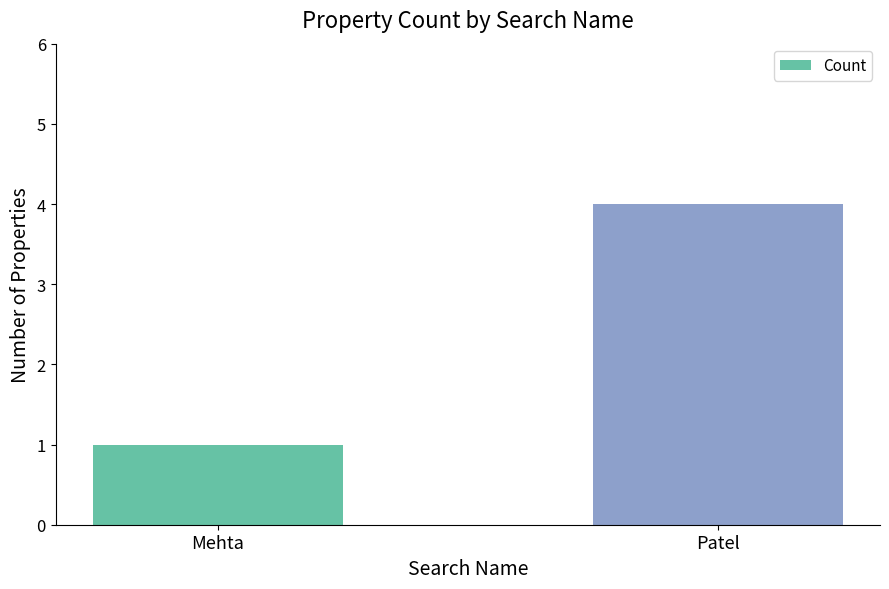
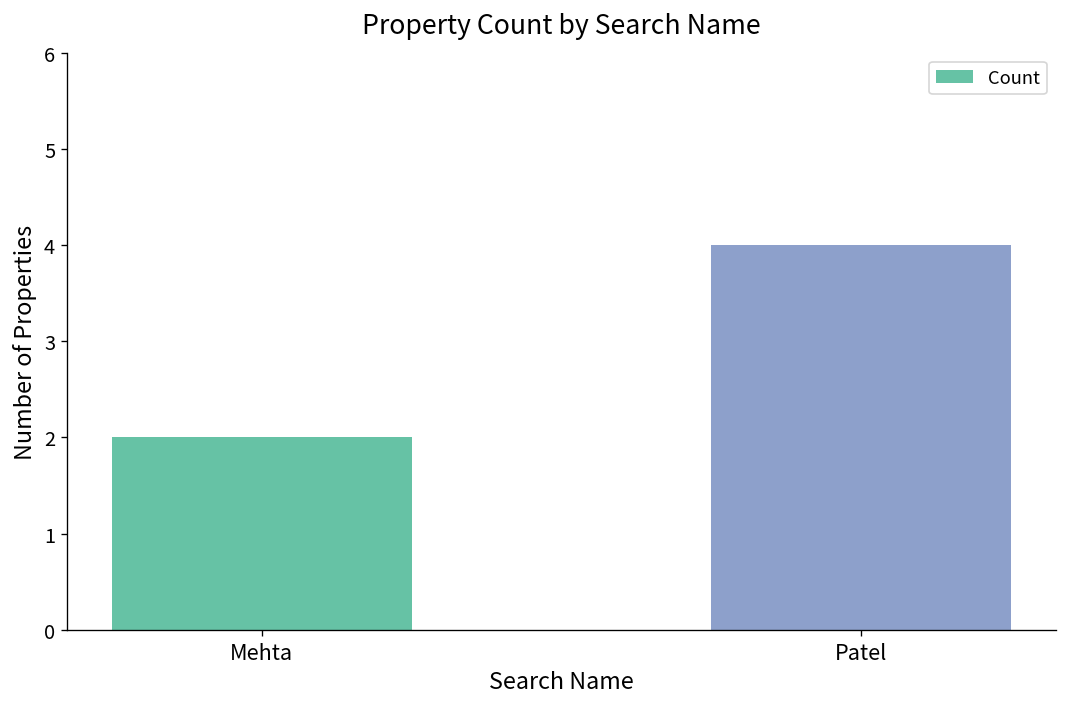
  {
-   "Mehta": 1,
+   "Mehta": 2,
    "Patel": 4
  }
